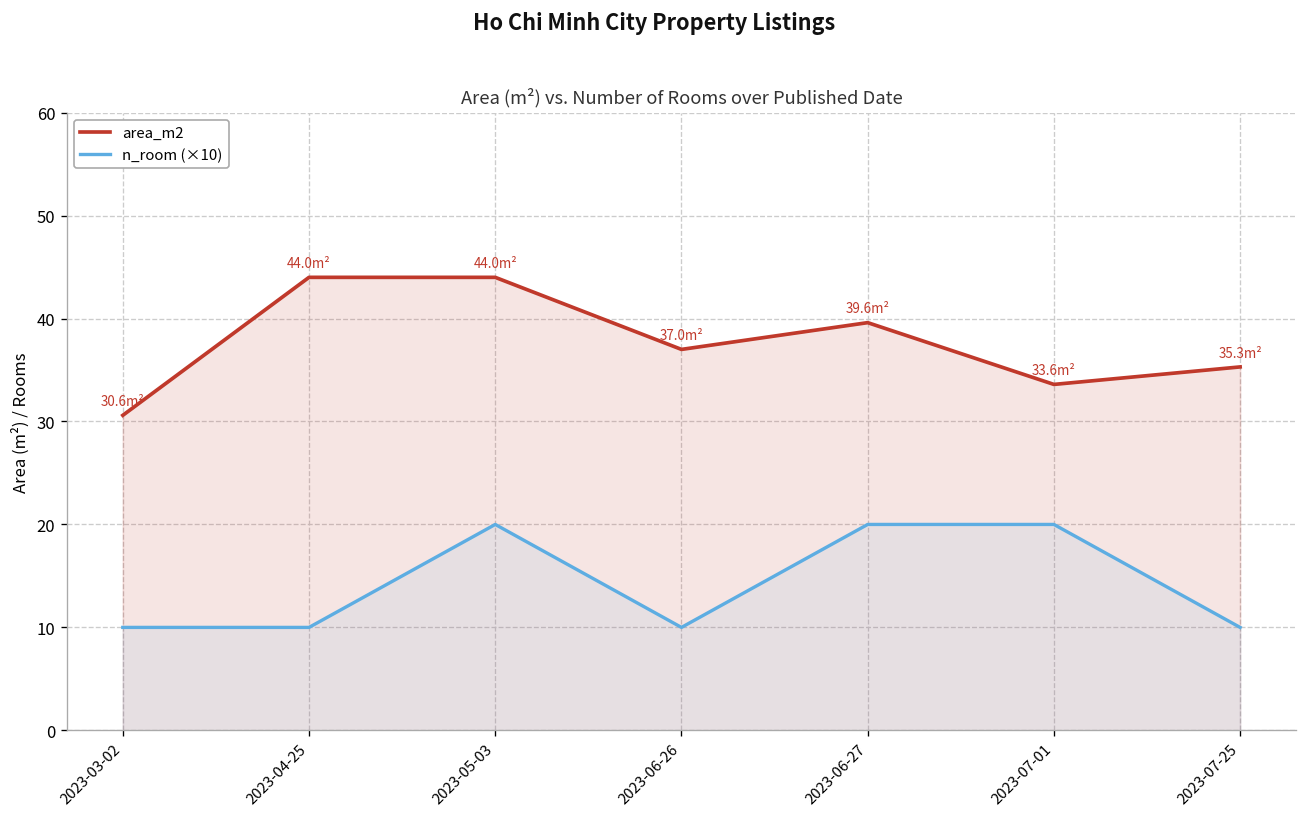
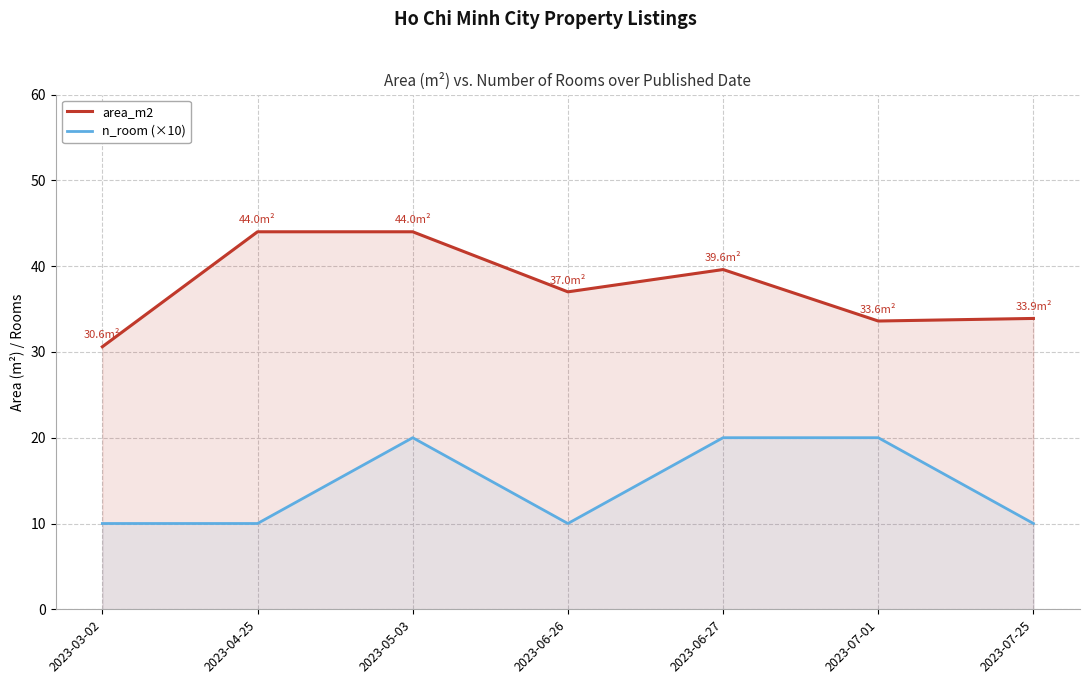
  {
    "area_m2": {
      "2023-03-02": "30.6m²",
      "2023-04-25": "44.0m²",
      "2023-05-03": "44.0m²",
      "2023-06-26": "37.0m²",
      "2023-06-27": "39.6m²",
      "2023-07-01": "33.6m²",
-     "2023-07-25": "35.3m²"
+     "2023-07-25": "33.9m²"
    },
    "n_room (×10)": {
      "2023-03-02": "10",
      "2023-04-25": "10",
      "2023-05-03": "20",
      "2023-06-26": "10",
      "2023-06-27": "20",
      "2023-07-01": "20",
      "2023-07-25": "10"
    }
  }
